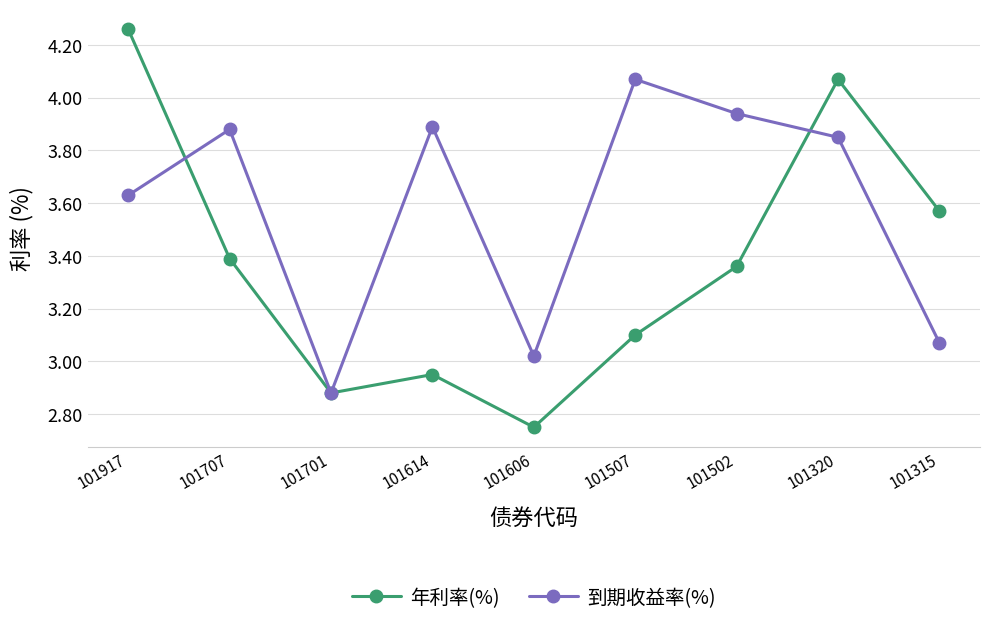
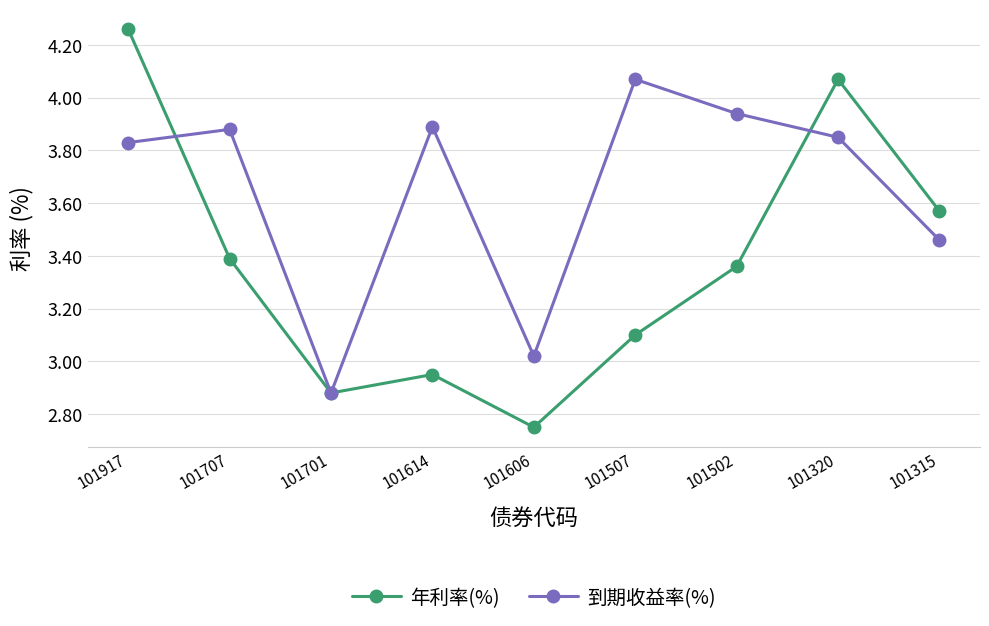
  {
    "年利率(%)": {
      "101917": 4.26,
      "101707": 3.39,
      "101614": 2.95,
      "101606": 2.75,
      "101507": 3.10,
      "101502": 3.36,
      "101320": 4.07,
      "101315": 3.57
    },
    "到期收益率(%)": {
-     "101917": 3.63,
+     "101917": 3.83,
      "101707": 3.88,
      "101614": 3.89,
      "101606": 3.02,
      "101507": 4.07,
      "101502": 3.94,
      "101320": 3.85,
-     "101315": 3.07
+     "101315": 3.46
    }
  }
